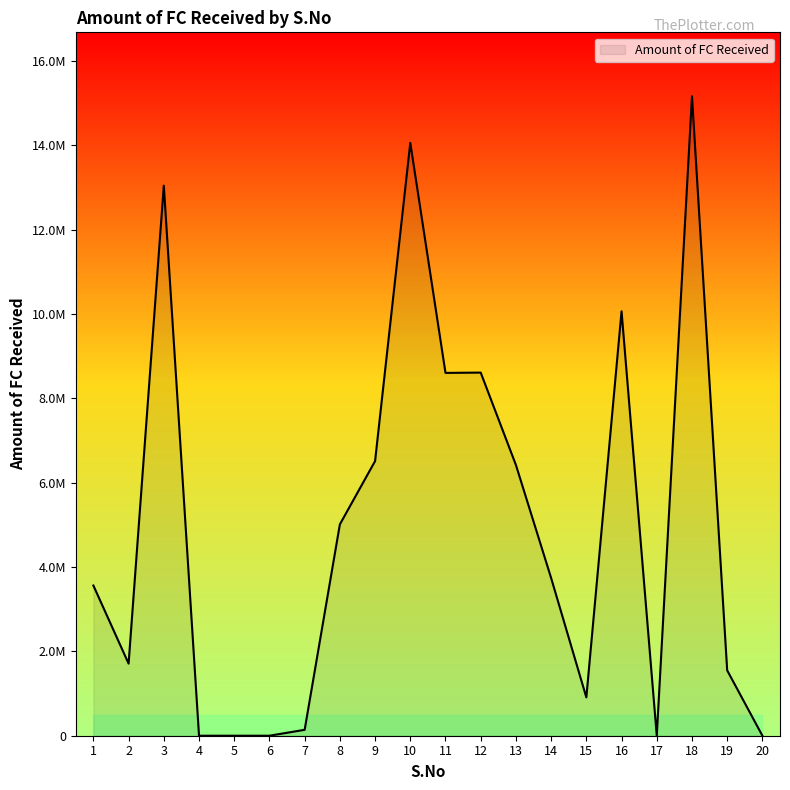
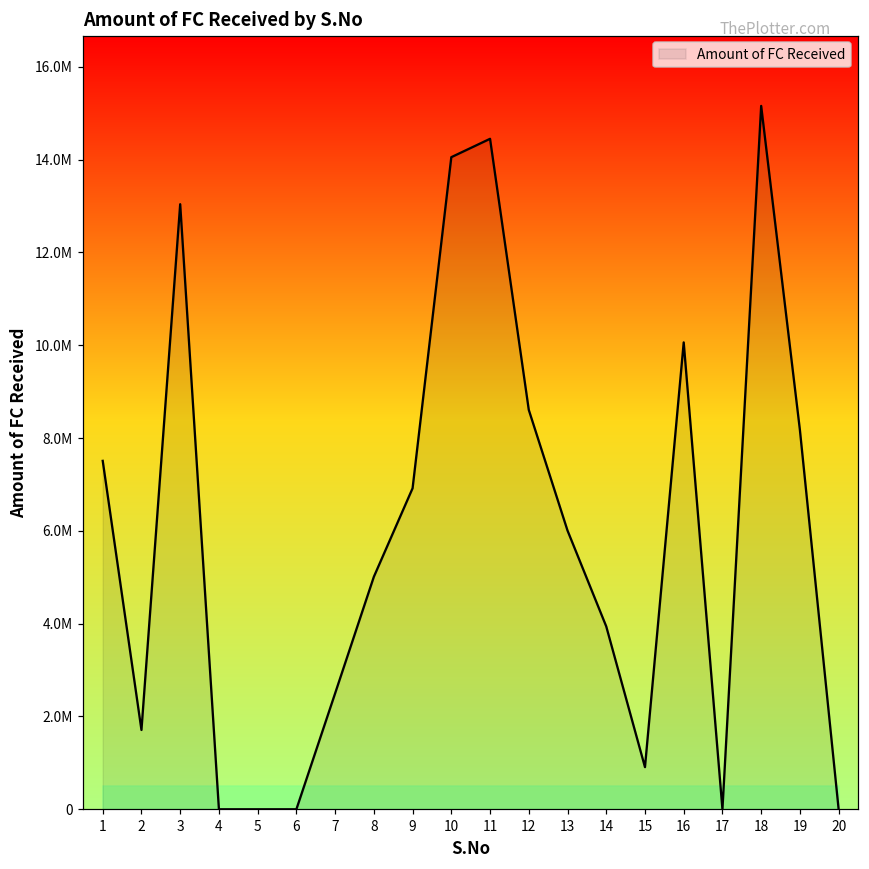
  {
    "Amount of FC Received": {
-     "1": 3600000,
+     "1": 7500000,
      "2": 1700000,
      "3": 13000000,
      "4": 0,
      "5": 0,
      "6": 0,
-     "7": 100000,
+     "7": 2500000,
      "8": 5000000,
-     "9": 6500000,
+     "9": 6900000,
      "10": 14100000,
-     "11": 8600000,
+     "11": 14400000,
      "12": 8600000,
-     "13": 6400000,
-     "14": 3700000,
+     "13": 6000000,
+     "14": 3900000,
      "15": 900000,
      "16": 10100000,
      "17": 0,
      "18": 15200000,
-     "19": 1500000,
+     "19": 8200000,
      "20": 0
    }
  }
